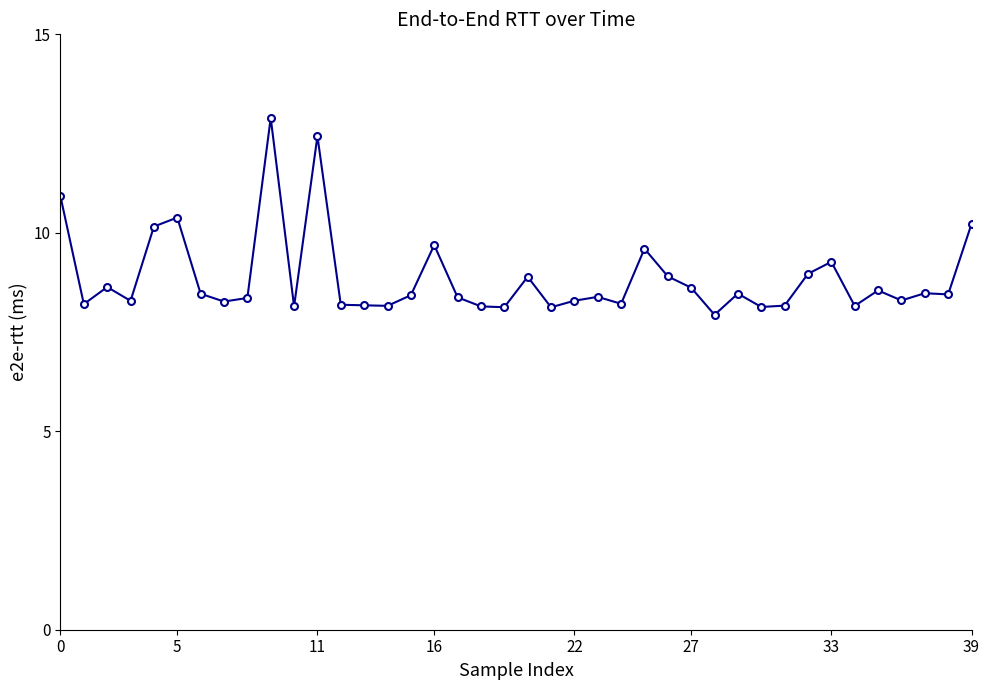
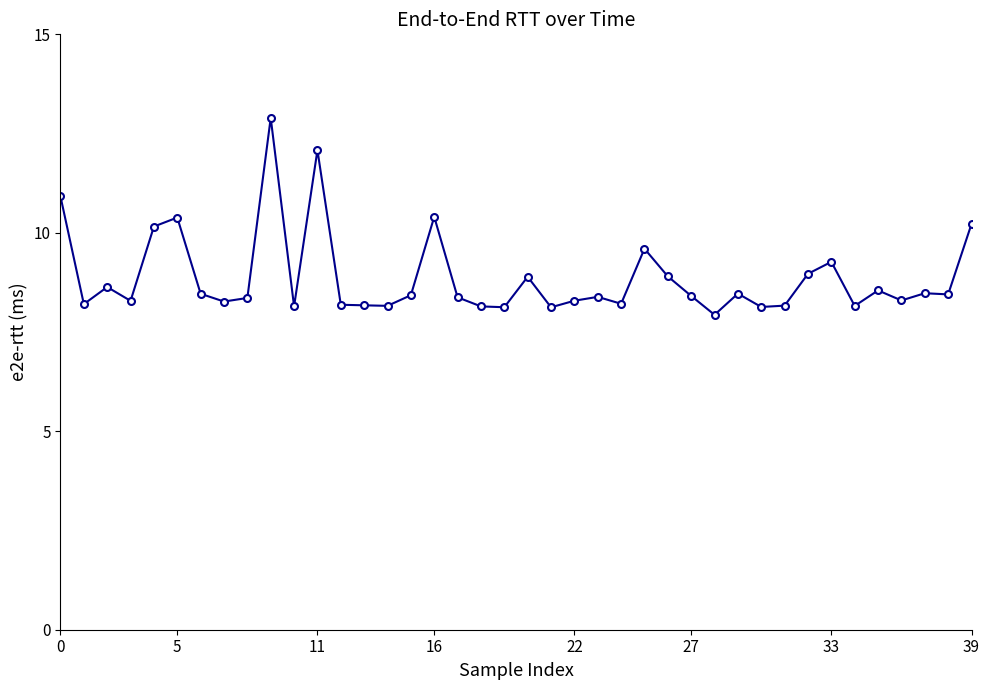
  {
    "0": 10.9,
    "5": 10.4,
-   "11": 12.4,
-   "16": 9.7,
+   "11": 12.1,
+   "16": 10.4,
    "22": 8.3,
-   "27": 8.6,
+   "27": 8.4,
    "33": 9.3,
    "39": 10.2
  }
